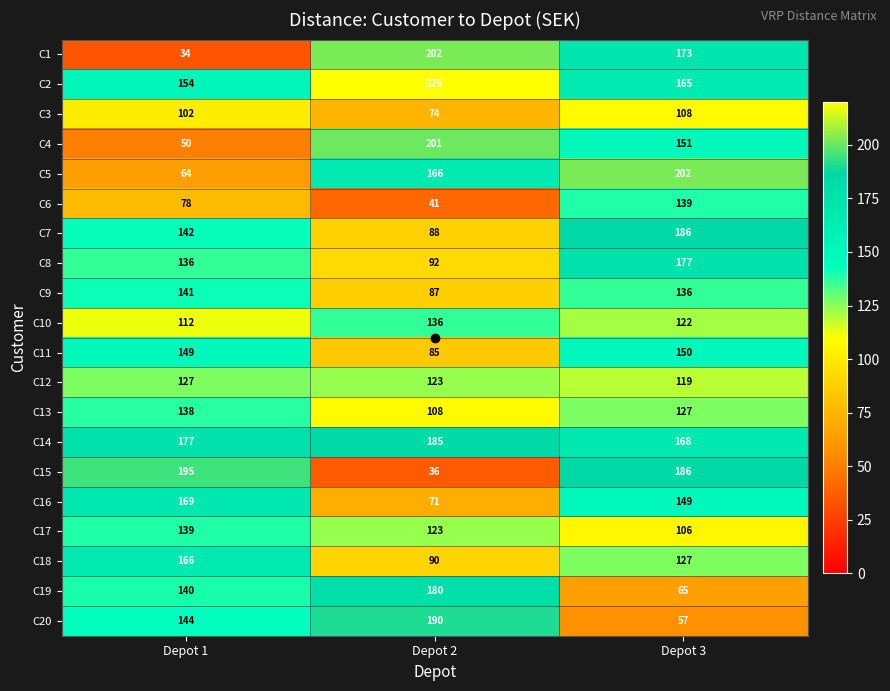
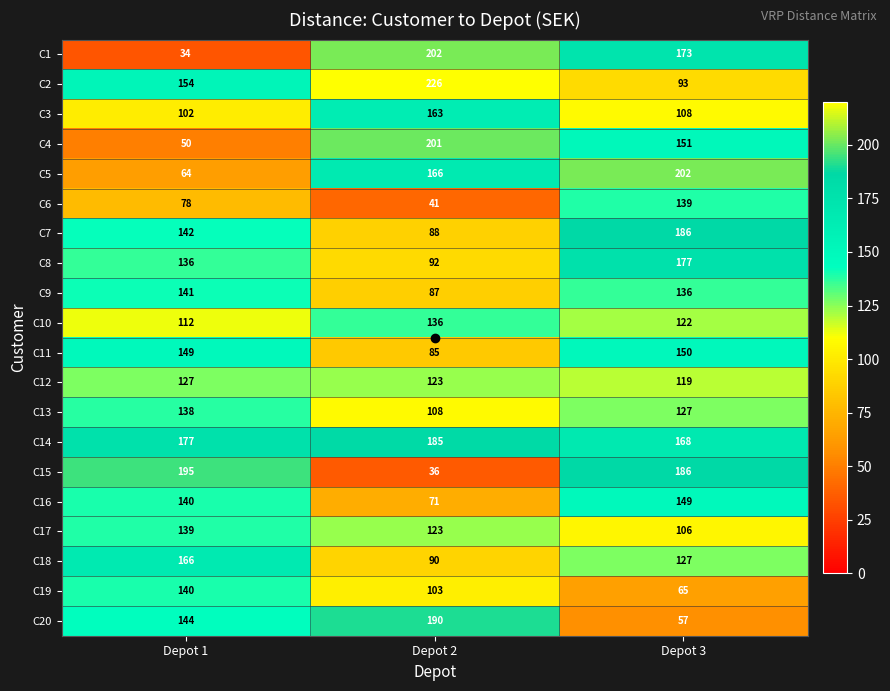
  {
    "C1": {
      "Depot 1": 34,
      "Depot 2": 202,
      "Depot 3": 173
    },
    "C2": {
      "Depot 1": 154,
      "Depot 2": 226,
-     "Depot 3": 165
+     "Depot 3": 93
    },
    "C3": {
      "Depot 1": 102,
-     "Depot 2": 74,
+     "Depot 2": 163,
      "Depot 3": 108
    },
    "C4": {
      "Depot 1": 50,
      "Depot 2": 201,
      "Depot 3": 151
    },
    "C5": {
      "Depot 1": 64,
      "Depot 2": 166,
      "Depot 3": 202
    },
    "C6": {
      "Depot 1": 78,
      "Depot 2": 41,
      "Depot 3": 139
    },
    "C7": {
      "Depot 1": 142,
      "Depot 2": 88,
      "Depot 3": 186
    },
    "C8": {
      "Depot 1": 136,
      "Depot 2": 92,
      "Depot 3": 177
    },
    "C9": {
      "Depot 1": 141,
      "Depot 2": 87,
      "Depot 3": 136
    },
    "C10": {
      "Depot 1": 112,
      "Depot 2": 136,
      "Depot 3": 122
    },
    "C11": {
      "Depot 1": 149,
      "Depot 2": 85,
      "Depot 3": 150
    },
    "C12": {
      "Depot 1": 127,
      "Depot 2": 123,
      "Depot 3": 119
    },
    "C13": {
      "Depot 1": 138,
      "Depot 2": 108,
      "Depot 3": 127
    },
    "C14": {
      "Depot 1": 177,
      "Depot 2": 185,
      "Depot 3": 168
    },
    "C15": {
      "Depot 1": 195,
      "Depot 2": 36,
      "Depot 3": 186
    },
    "C16": {
-     "Depot 1": 169,
+     "Depot 1": 140,
      "Depot 2": 71,
      "Depot 3": 149
    },
    "C17": {
      "Depot 1": 139,
      "Depot 2": 123,
      "Depot 3": 106
    },
    "C18": {
      "Depot 1": 166,
      "Depot 2": 90,
      "Depot 3": 127
    },
    "C19": {
      "Depot 1": 140,
-     "Depot 2": 180,
+     "Depot 2": 103,
      "Depot 3": 65
    },
    "C20": {
      "Depot 1": 144,
      "Depot 2": 190,
      "Depot 3": 57
    }
  }
